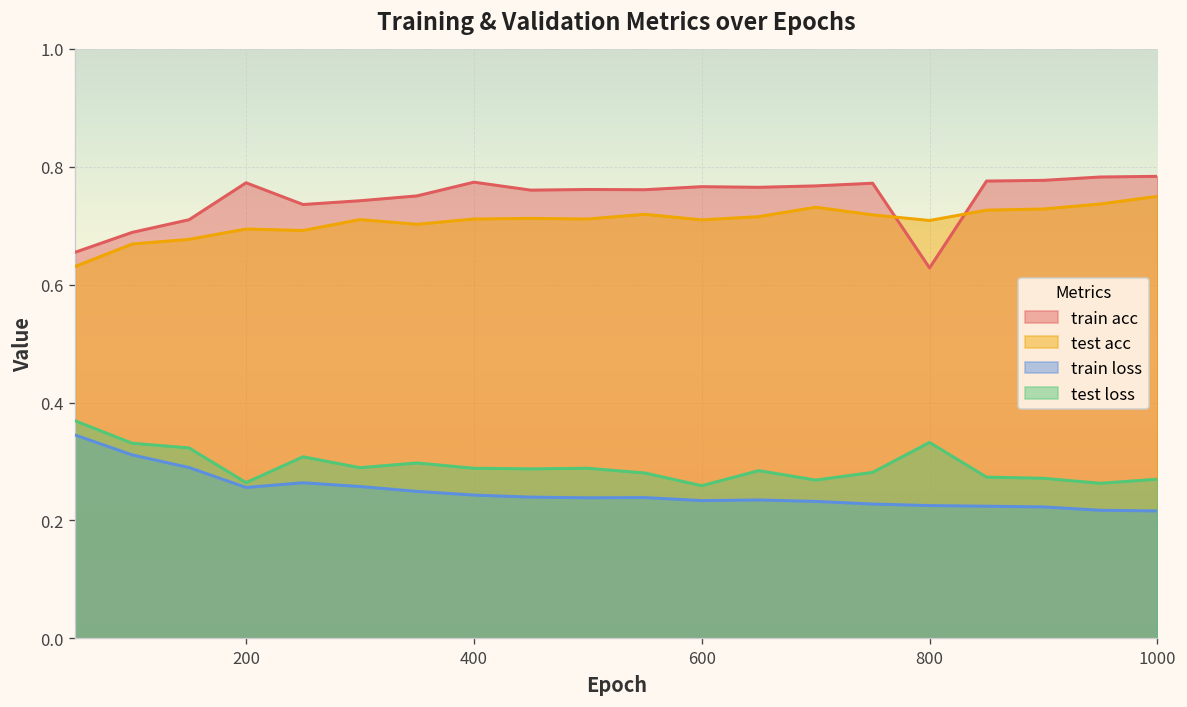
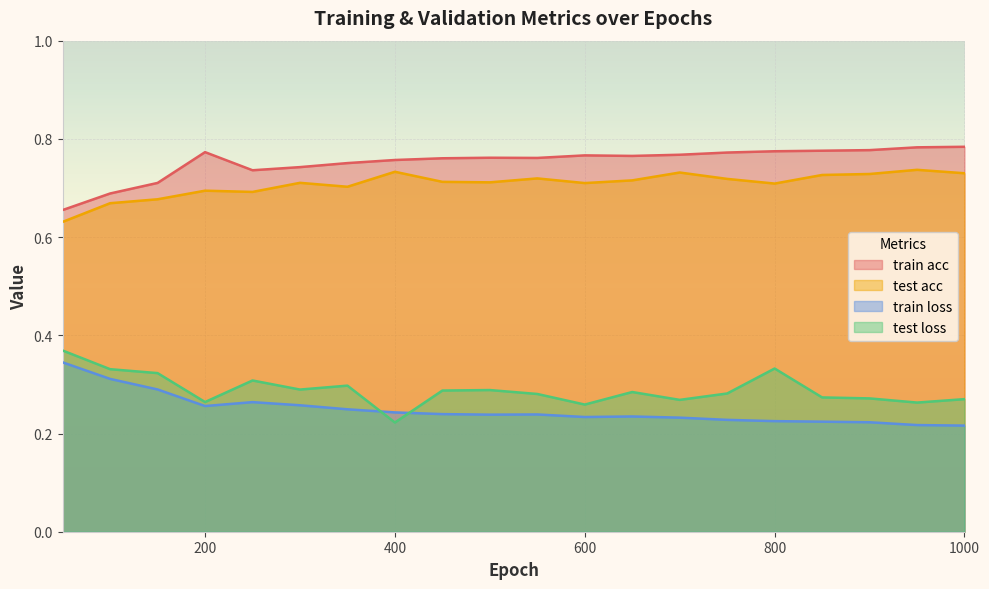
  {
    "train acc": {
      "200": 0.77,
-     "400": 0.77,
+     "400": 0.76,
      "600": 0.77,
-     "800": 0.63,
+     "800": 0.77,
      "1000": 0.78
    },
    "test acc": {
      "200": 0.69,
-     "400": 0.71,
+     "400": 0.73,
      "600": 0.71,
      "800": 0.71,
-     "1000": 0.75
+     "1000": 0.73
    },
    "train loss": {
      "200": 0.26,
      "400": 0.24,
      "600": 0.23,
      "800": 0.23,
      "1000": 0.22
    },
    "test loss": {
      "200": 0.26,
-     "400": 0.29,
+     "400": 0.22,
      "600": 0.26,
      "800": 0.33,
      "1000": 0.27
    }
  }
